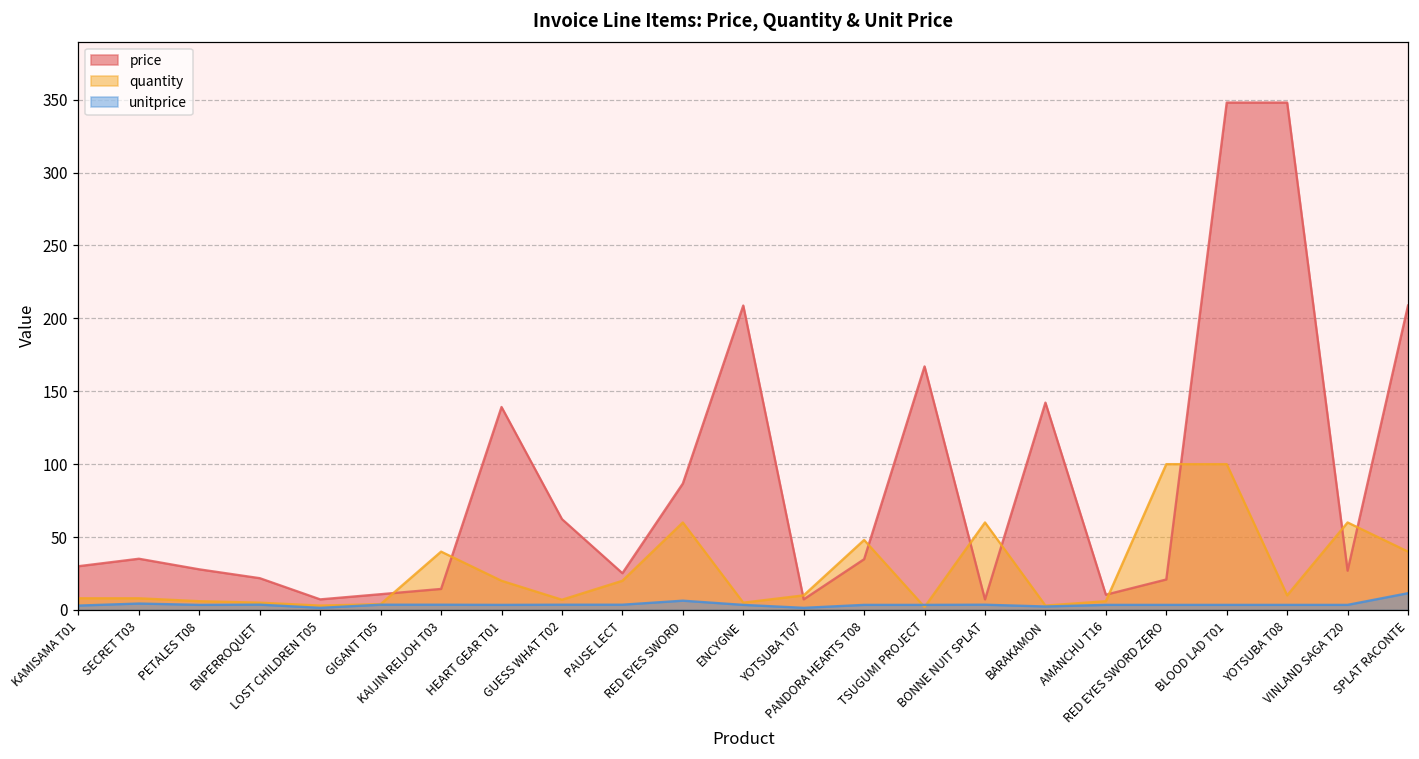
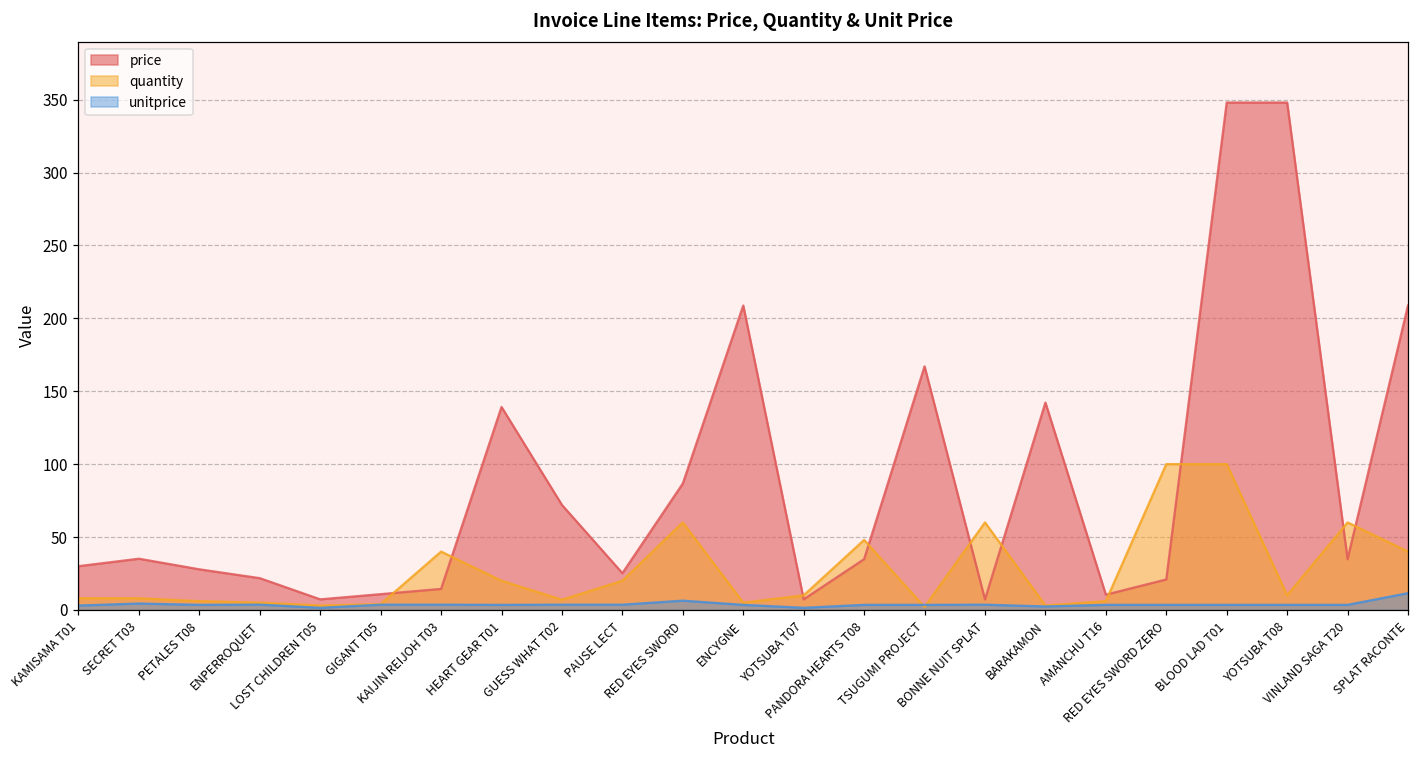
  {
    "price": {
      "KAMISAMA T01": 30,
      "SECRET T03": 35,
      "PETALES T08": 28,
      "ENPERROQUET": 22,
      "LOST CHILDREN T05": 7,
      "GIGANT T05": 11,
      "KAIJIN REIJOH T03": 14,
      "HEART GEAR T01": 139,
-     "GUESS WHAT T02": 62,
+     "GUESS WHAT T02": 72,
      "PAUSE LECT": 25,
      "RED EYES SWORD": 87,
      "ENCYGNE": 209,
      "YOTSUBA T07": 7,
      "PANDORA HEARTS T08": 35,
      "TSUGUMI PROJECT": 167,
      "BONNE NUIT SPLAT": 7,
      "BARAKAMON": 142,
      "AMANCHU T16": 10,
      "RED EYES SWORD ZERO": 21,
      "BLOOD LAD T01": 348,
      "YOTSUBA T08": 348,
-     "VINLAND SAGA T20": 27,
+     "VINLAND SAGA T20": 35,
      "SPLAT RACONTE": 209
    },
    "quantity": {
      "KAMISAMA T01": 8,
      "SECRET T03": 8,
      "PETALES T08": 6,
      "KAIJIN REIJOH T03": 40,
      "HEART GEAR T01": 20,
      "GUESS WHAT T02": 7,
      "PAUSE LECT": 20,
      "RED EYES SWORD": 60,
      "YOTSUBA T07": 10,
      "PANDORA HEARTS T08": 48,
      "BONNE NUIT SPLAT": 60,
      "AMANCHU T16": 6,
      "RED EYES SWORD ZERO": 100,
      "BLOOD LAD T01": 100,
      "YOTSUBA T08": 10,
      "VINLAND SAGA T20": 60,
      "SPLAT RACONTE": 40
    },
    "unitprice": {
      "KAMISAMA T01": 3,
      "SECRET T03": 4,
      "PETALES T08": 3,
      "KAIJIN REIJOH T03": 4,
      "HEART GEAR T01": 3,
      "GUESS WHAT T02": 4,
      "PAUSE LECT": 4,
      "RED EYES SWORD": 6,
      "YOTSUBA T07": 1,
      "PANDORA HEARTS T08": 3,
      "BONNE NUIT SPLAT": 4,
      "AMANCHU T16": 3,
      "RED EYES SWORD ZERO": 3,
      "BLOOD LAD T01": 3,
      "YOTSUBA T08": 3,
      "VINLAND SAGA T20": 3,
      "SPLAT RACONTE": 11
    }
  }
